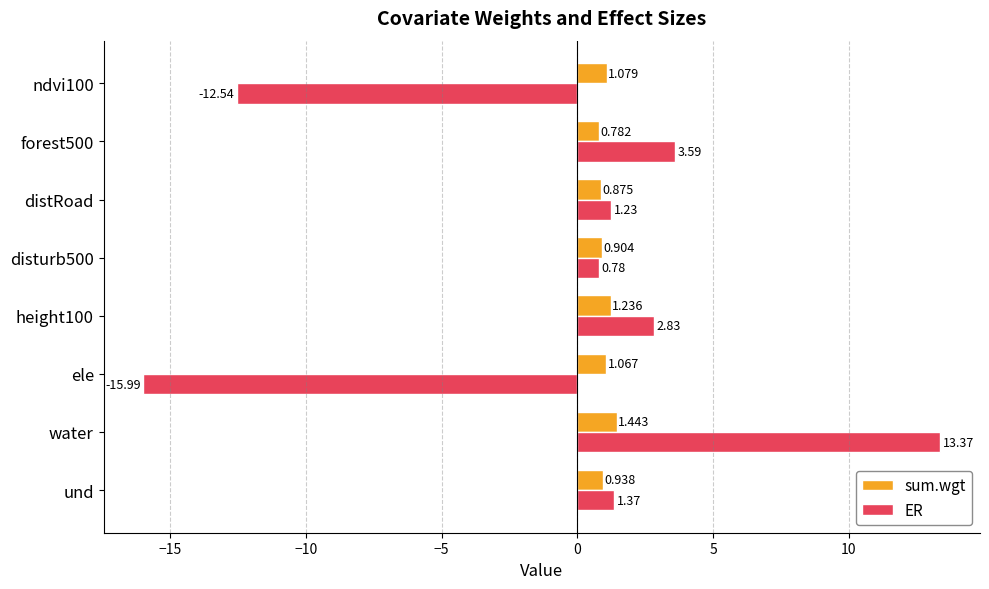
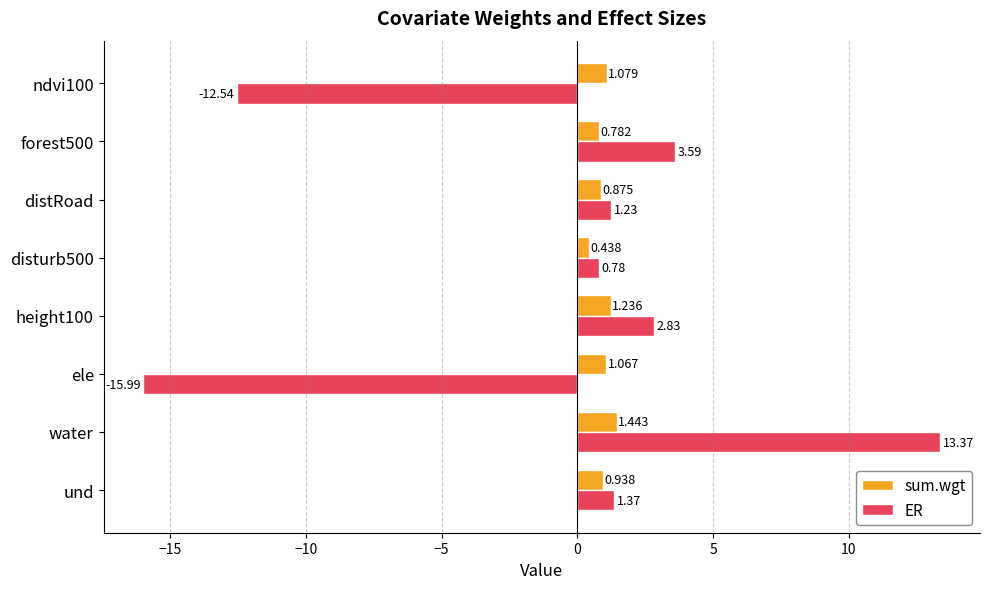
  {
    "sum.wgt": {
      "ndvi100": 1.079,
      "forest500": 0.782,
      "distRoad": 0.875,
-     "disturb500": 0.904,
+     "disturb500": 0.438,
      "height100": 1.236,
      "ele": 1.067,
      "water": 1.443,
      "und": 0.938
    },
    "ER": {
      "ndvi100": -12.54,
      "forest500": 3.59,
      "distRoad": 1.23,
      "disturb500": 0.78,
      "height100": 2.83,
      "ele": -15.99,
      "water": 13.37,
      "und": 1.37
    }
  }
